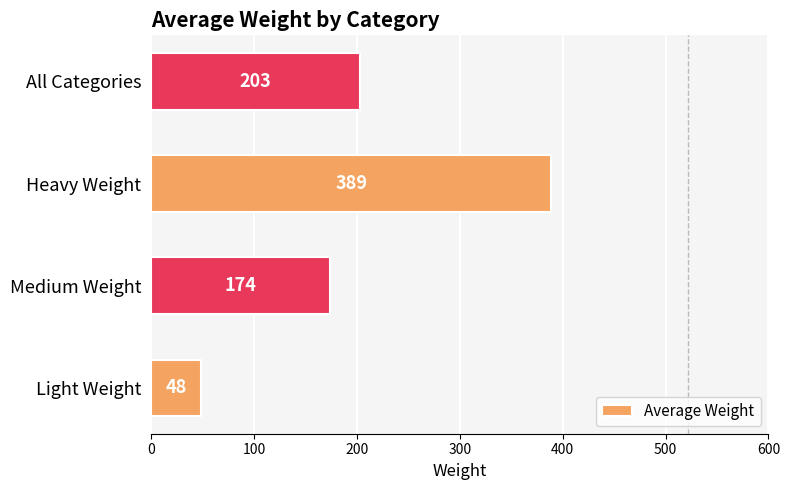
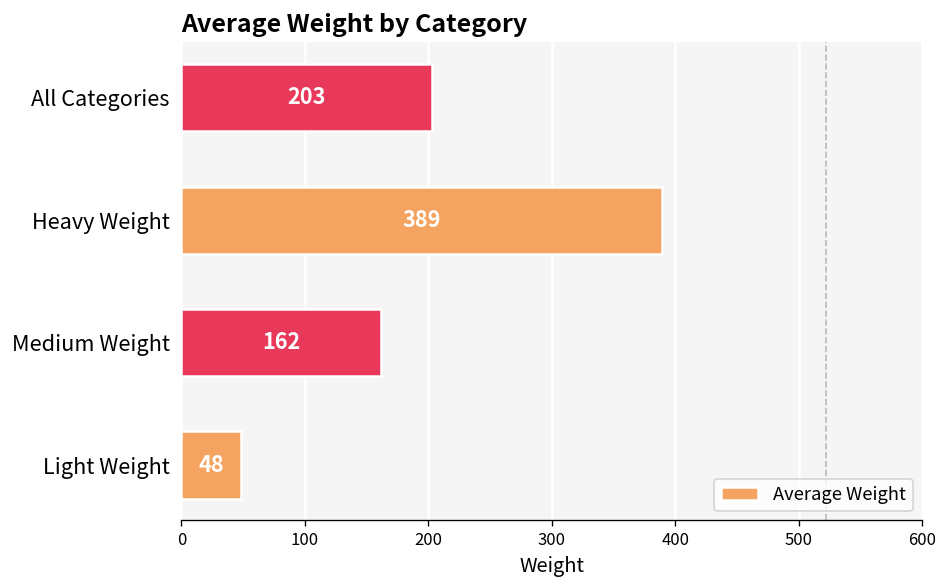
  {
    "All Categories": 203,
    "Heavy Weight": 389,
-   "Medium Weight": 174,
+   "Medium Weight": 162,
    "Light Weight": 48
  }
